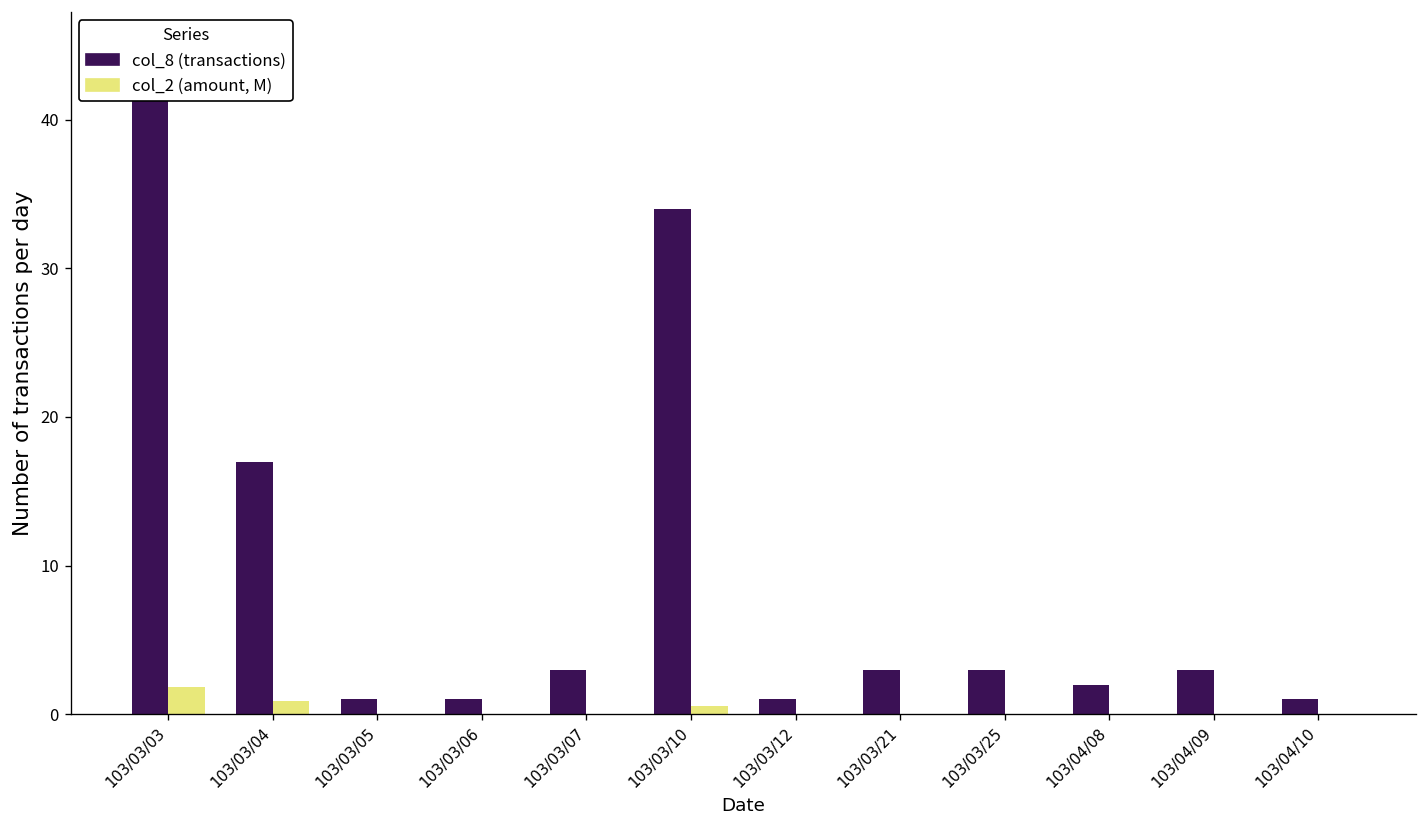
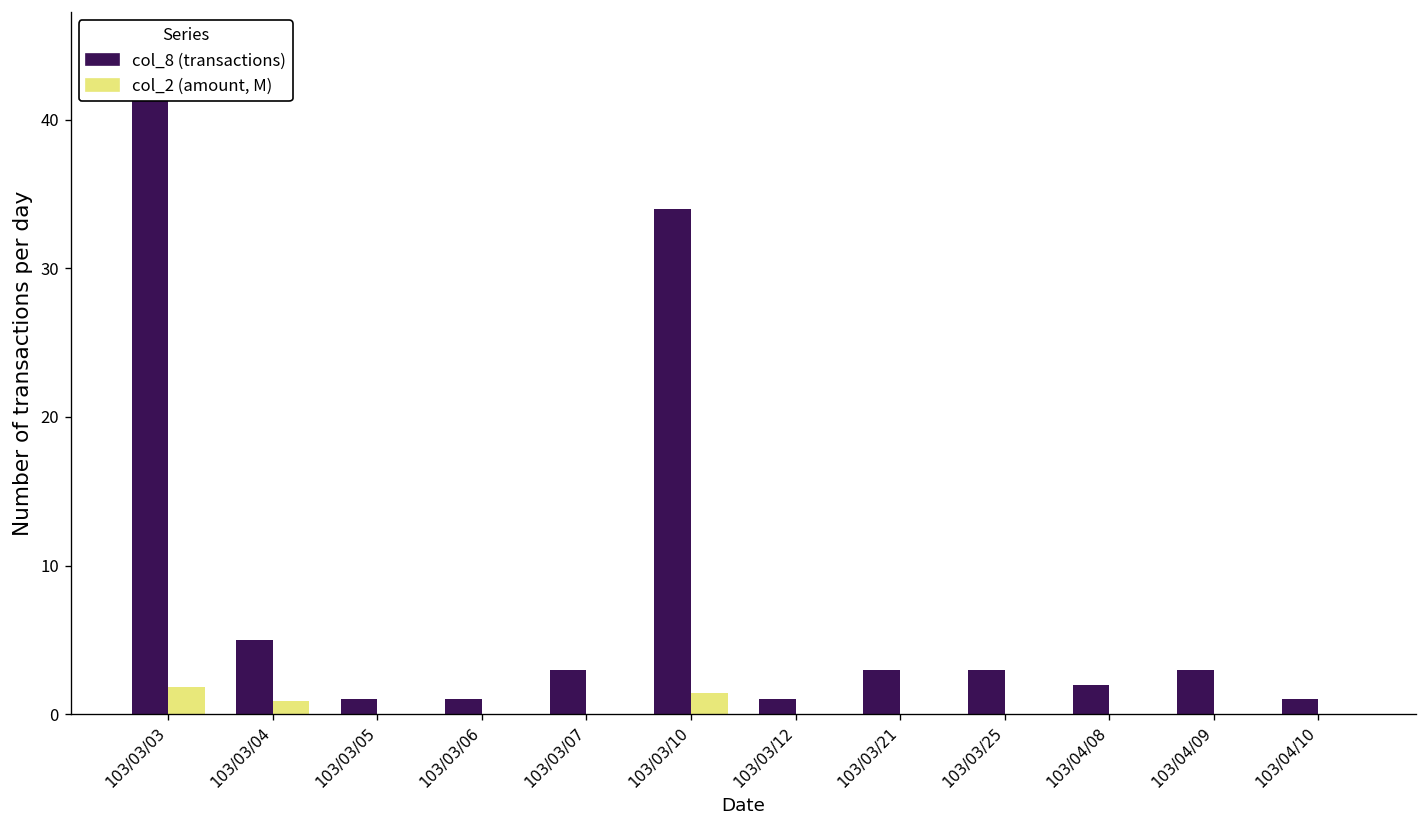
  {
    "col_8 (transactions)": {
-     "103/03/04": 17,
+     "103/03/04": 5,
      "103/03/05": 1,
      "103/03/06": 1,
      "103/03/07": 3,
      "103/03/10": 34,
      "103/03/12": 1,
      "103/03/21": 3,
      "103/03/25": 3,
      "103/04/08": 2,
      "103/04/09": 3,
      "103/04/10": 1
    },
    "col_2 (amount, M)": {
      "103/03/03": 1.8,
      "103/03/04": 0.9,
-     "103/03/10": 0.5
+     "103/03/10": 1.4
    }
  }
